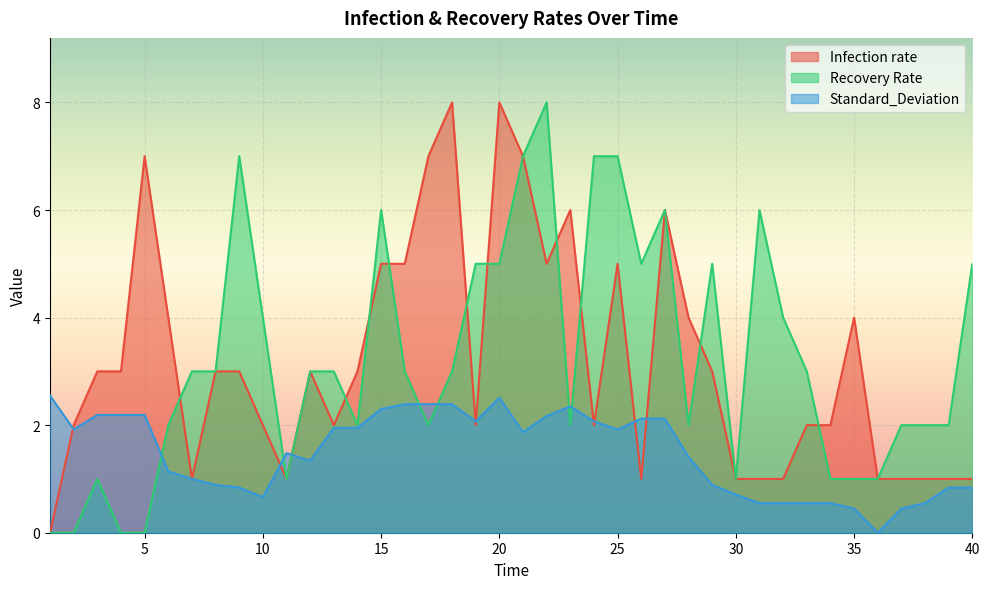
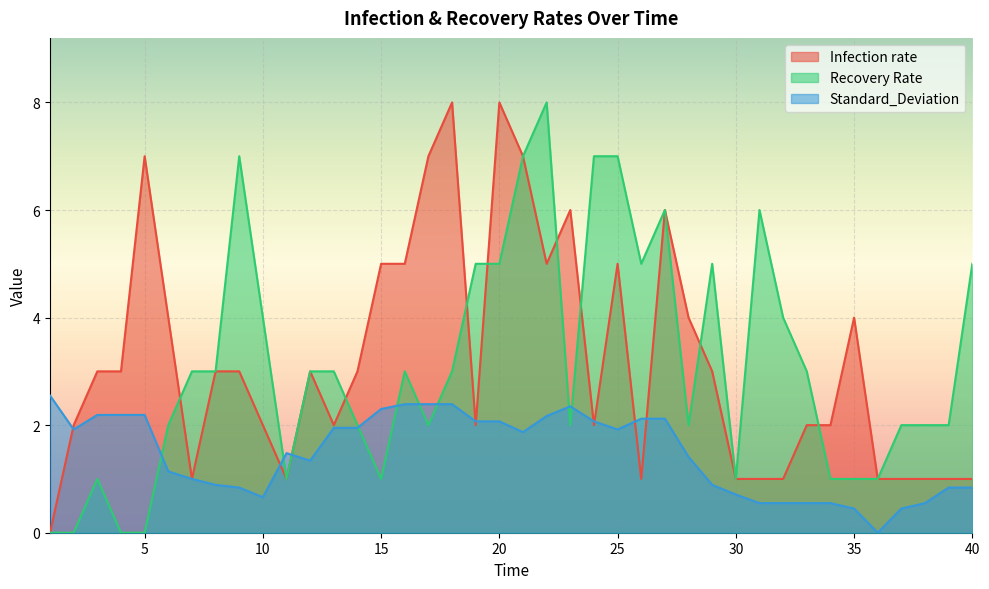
  {
    "Infection rate": {
      "5": 7.0,
      "10": 2.0,
      "15": 5.0,
      "20": 8.0,
      "25": 5.0,
      "35": 4.0,
      "40": 1.0
    },
    "Recovery Rate": {
      "5": 0,
      "10": 4,
-     "15": 6,
+     "15": 1,
      "20": 5,
      "25": 7,
      "35": 1,
      "40": 5
    },
    "Standard_Deviation": {
      "5": 2.2,
      "10": 0.7,
      "15": 2.3,
-     "20": 2.5,
+     "20": 2.1,
      "25": 1.9,
      "30": 0.7,
      "35": 0.5,
      "40": 0.8
    }
  }
